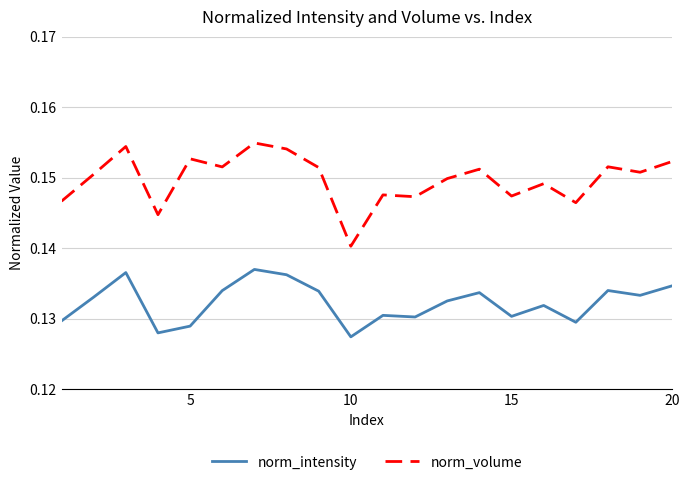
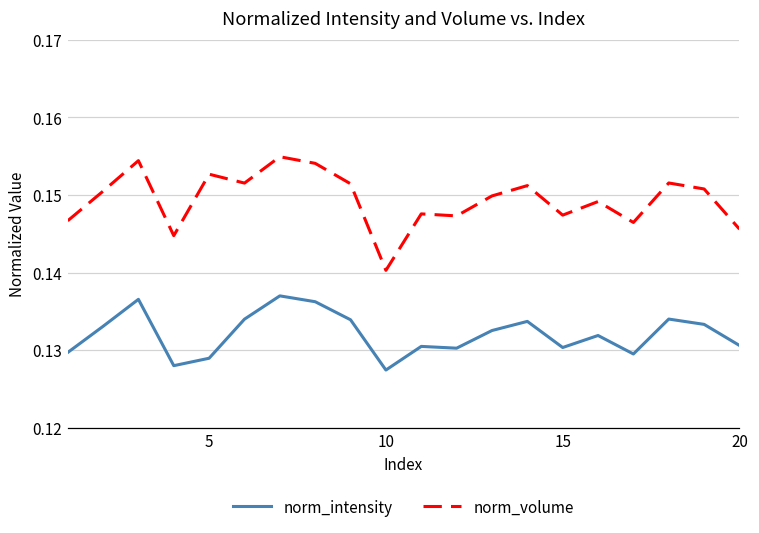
  {
    "norm_intensity": {
      "5": 0.129,
      "10": 0.127,
      "15": 0.130,
-     "20": 0.135
+     "20": 0.131
    },
    "norm_volume": {
      "5": 0.153,
      "10": 0.140,
      "15": 0.147,
-     "20": 0.152
+     "20": 0.146
    }
  }
